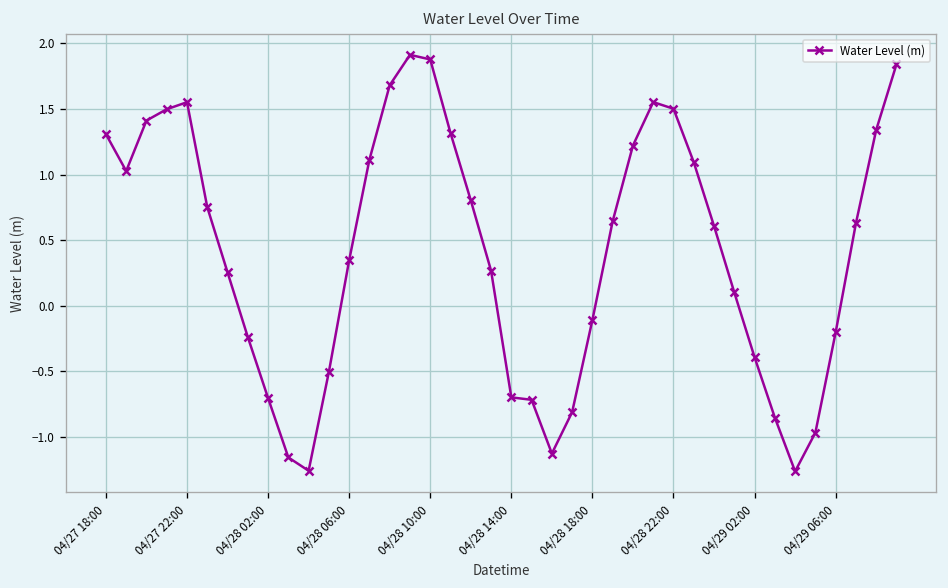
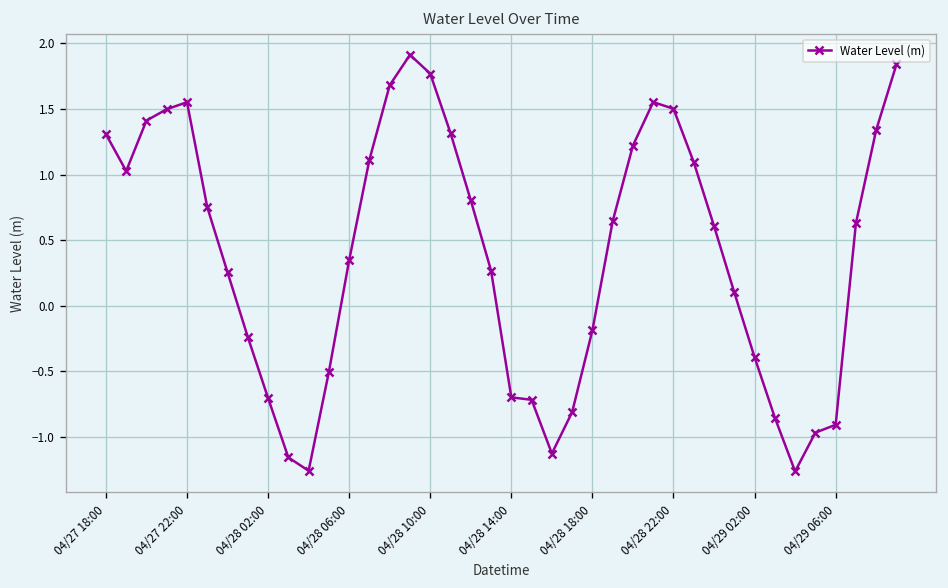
  {
    "04/27 18:00": 1.31,
    "04/27 22:00": 1.55,
    "04/28 02:00": -0.70,
    "04/28 06:00": 0.35,
-   "04/28 10:00": 1.88,
+   "04/28 10:00": 1.77,
    "04/28 14:00": -0.70,
-   "04/28 18:00": -0.11,
+   "04/28 18:00": -0.19,
    "04/28 22:00": 1.50,
    "04/29 02:00": -0.39,
-   "04/29 06:00": -0.20
+   "04/29 06:00": -0.91
  }
